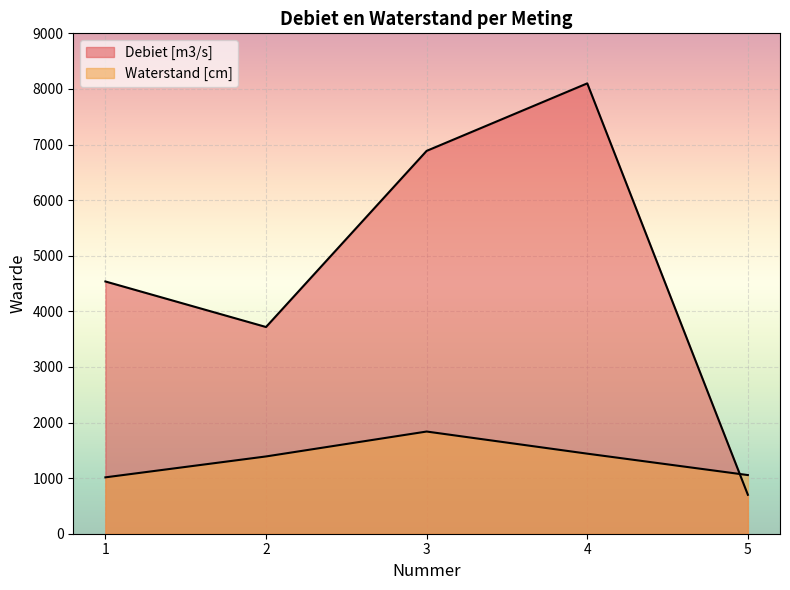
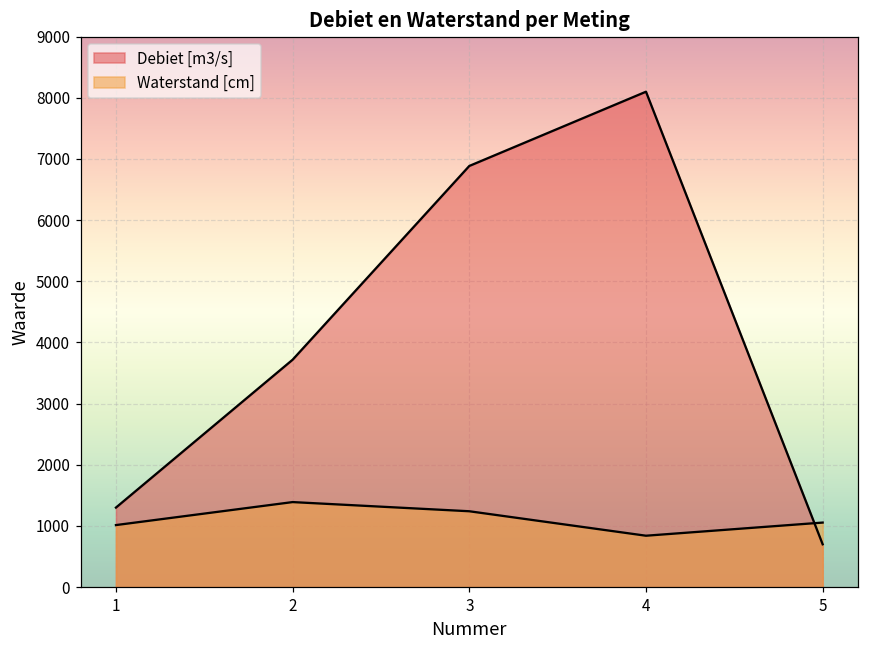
  {
    "Debiet [m3/s]": {
-     "1": 4500,
+     "1": 1300,
      "2": 3700,
      "3": 6900,
      "4": 8100,
      "5": 700
    },
    "Waterstand [cm]": {
      "1": 1000,
      "2": 1400,
-     "3": 1800,
-     "4": 1400,
+     "3": 1200,
+     "4": 800,
      "5": 1100
    }
  }
